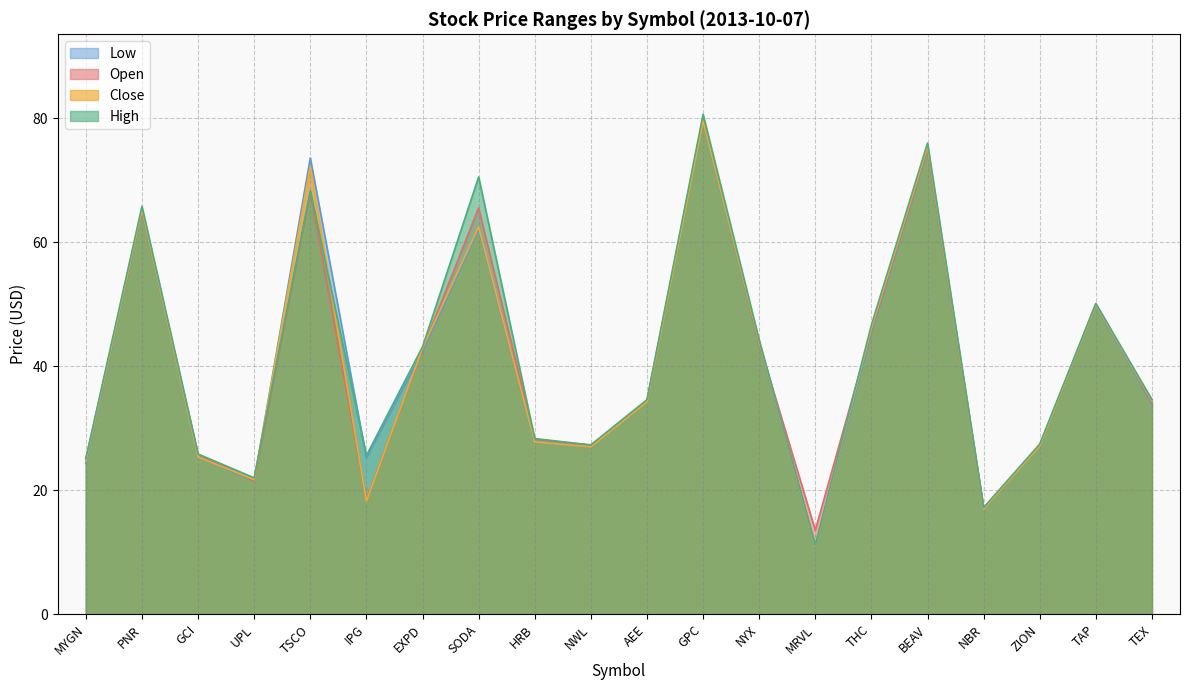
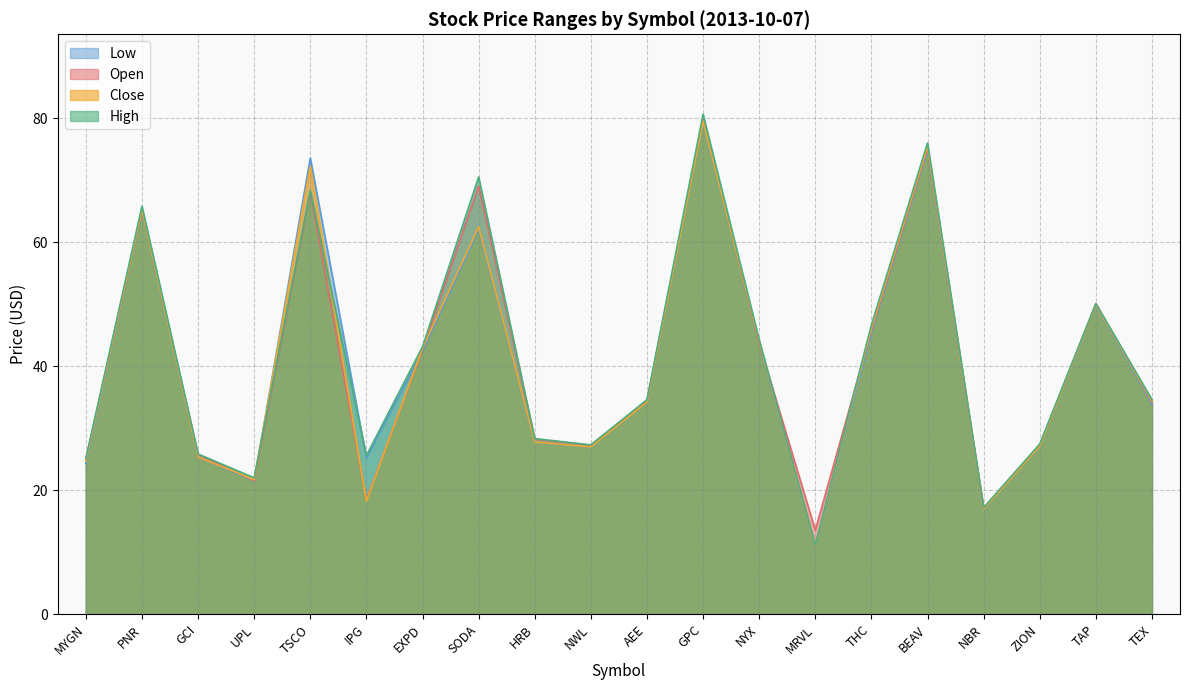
  {
    "Low": {
      "TSCO": 74
    },
    "Open": {
-     "SODA": 65,
+     "SODA": 69,
      "GPC": 80,
      "MRVL": 14
    },
    "Close": {
      "TSCO": 72
    },
    "High": {
      "PNR": 66,
      "SODA": 71,
      "GPC": 81,
      "THC": 47,
      "BEAV": 76
    }
  }
